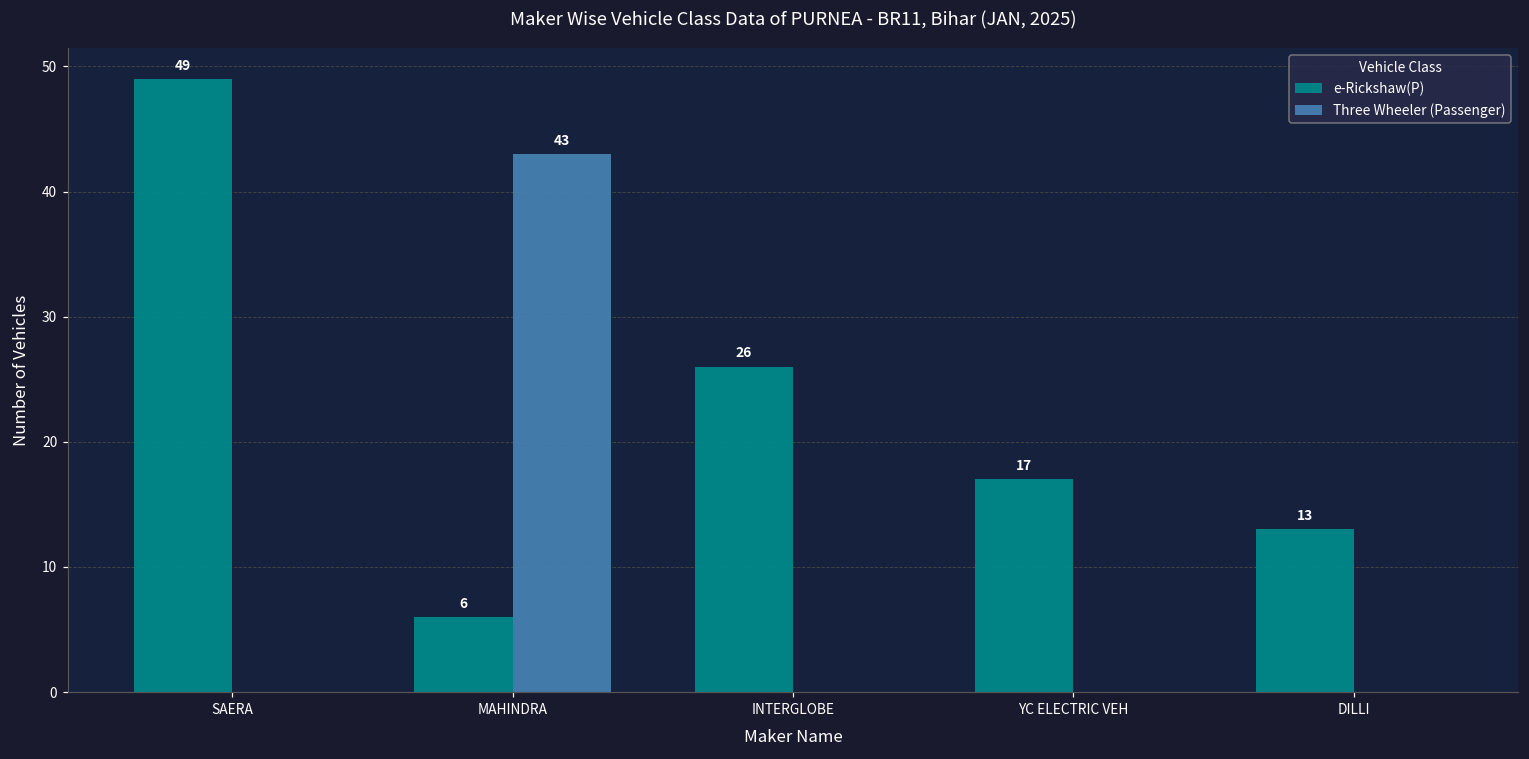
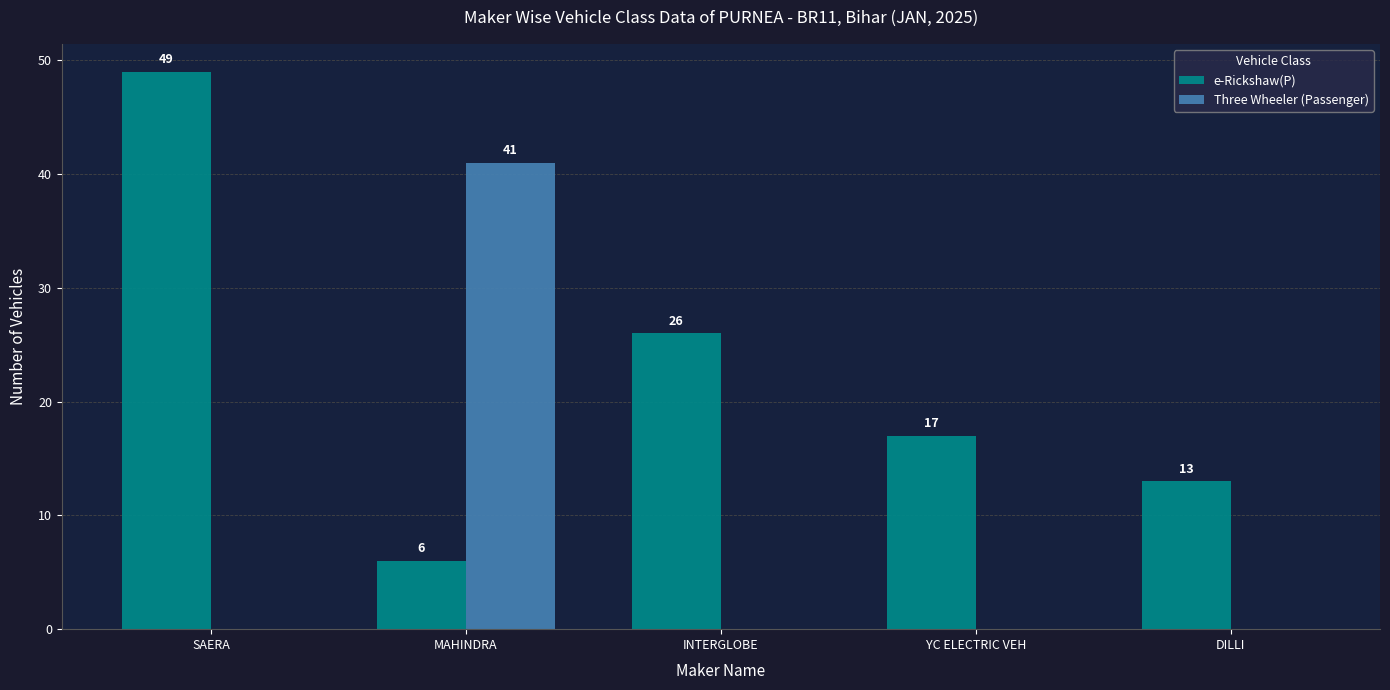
  {
    "e-Rickshaw(P)": {
      "SAERA": 49,
      "MAHINDRA": 6,
      "INTERGLOBE": 26,
      "YC ELECTRIC VEH": 17,
      "DILLI": 13
    },
    "Three Wheeler (Passenger)": {
-     "MAHINDRA": 43
+     "MAHINDRA": 41
    }
  }
